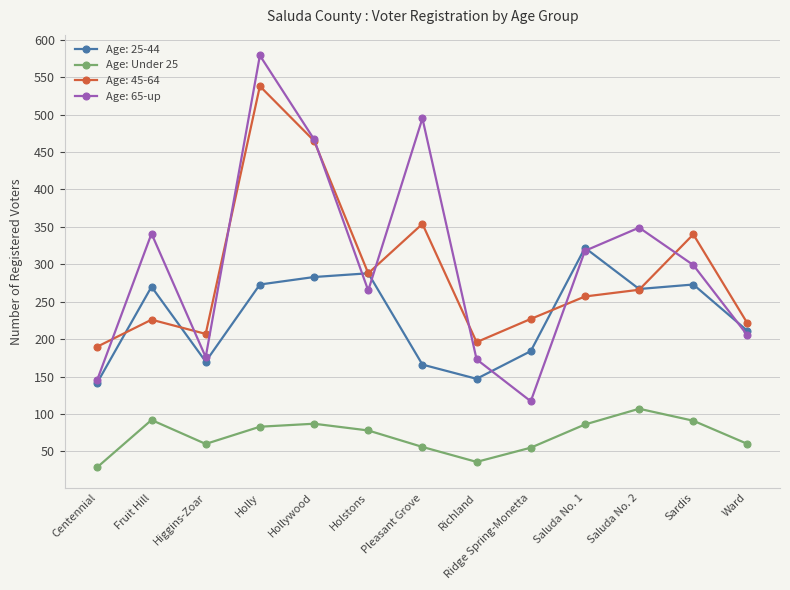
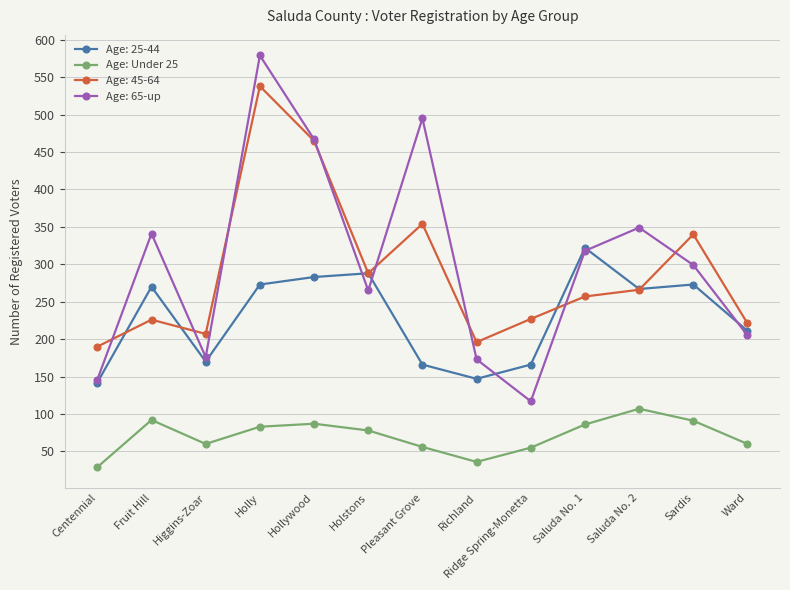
  {
    "Age: 25-44": {
      "Centennial": 140,
      "Fruit Hill": 270,
      "Higgins-Zoar": 170,
      "Holly": 270,
      "Hollywood": 280,
      "Pleasant Grove": 170,
      "Richland": 150,
-     "Ridge Spring-Monetta": 180,
+     "Ridge Spring-Monetta": 170,
      "Saluda No. 1": 320,
      "Sardis": 270,
      "Ward": 210
    },
    "Age: Under 25": {
      "Centennial": 30,
      "Fruit Hill": 90,
      "Higgins-Zoar": 60,
      "Holly": 80,
      "Hollywood": 90,
      "Holstons": 80,
      "Pleasant Grove": 60,
      "Richland": 40,
      "Ridge Spring-Monetta": 60,
      "Saluda No. 1": 90,
      "Saluda No. 2": 110,
      "Sardis": 90,
      "Ward": 60
    },
    "Age: 45-64": {
      "Centennial": 190,
      "Fruit Hill": 230,
      "Higgins-Zoar": 210,
      "Holly": 540,
      "Pleasant Grove": 350,
      "Richland": 200,
      "Ridge Spring-Monetta": 230,
      "Saluda No. 1": 260,
      "Sardis": 340,
      "Ward": 220
    },
    "Age: 65-up": {
      "Centennial": 150,
      "Fruit Hill": 340,
      "Higgins-Zoar": 180,
      "Holly": 580,
      "Holstons": 270,
      "Pleasant Grove": 500,
      "Richland": 170,
      "Ridge Spring-Monetta": 120,
      "Saluda No. 1": 320,
      "Saluda No. 2": 350,
      "Sardis": 300,
      "Ward": 210
    }
  }
